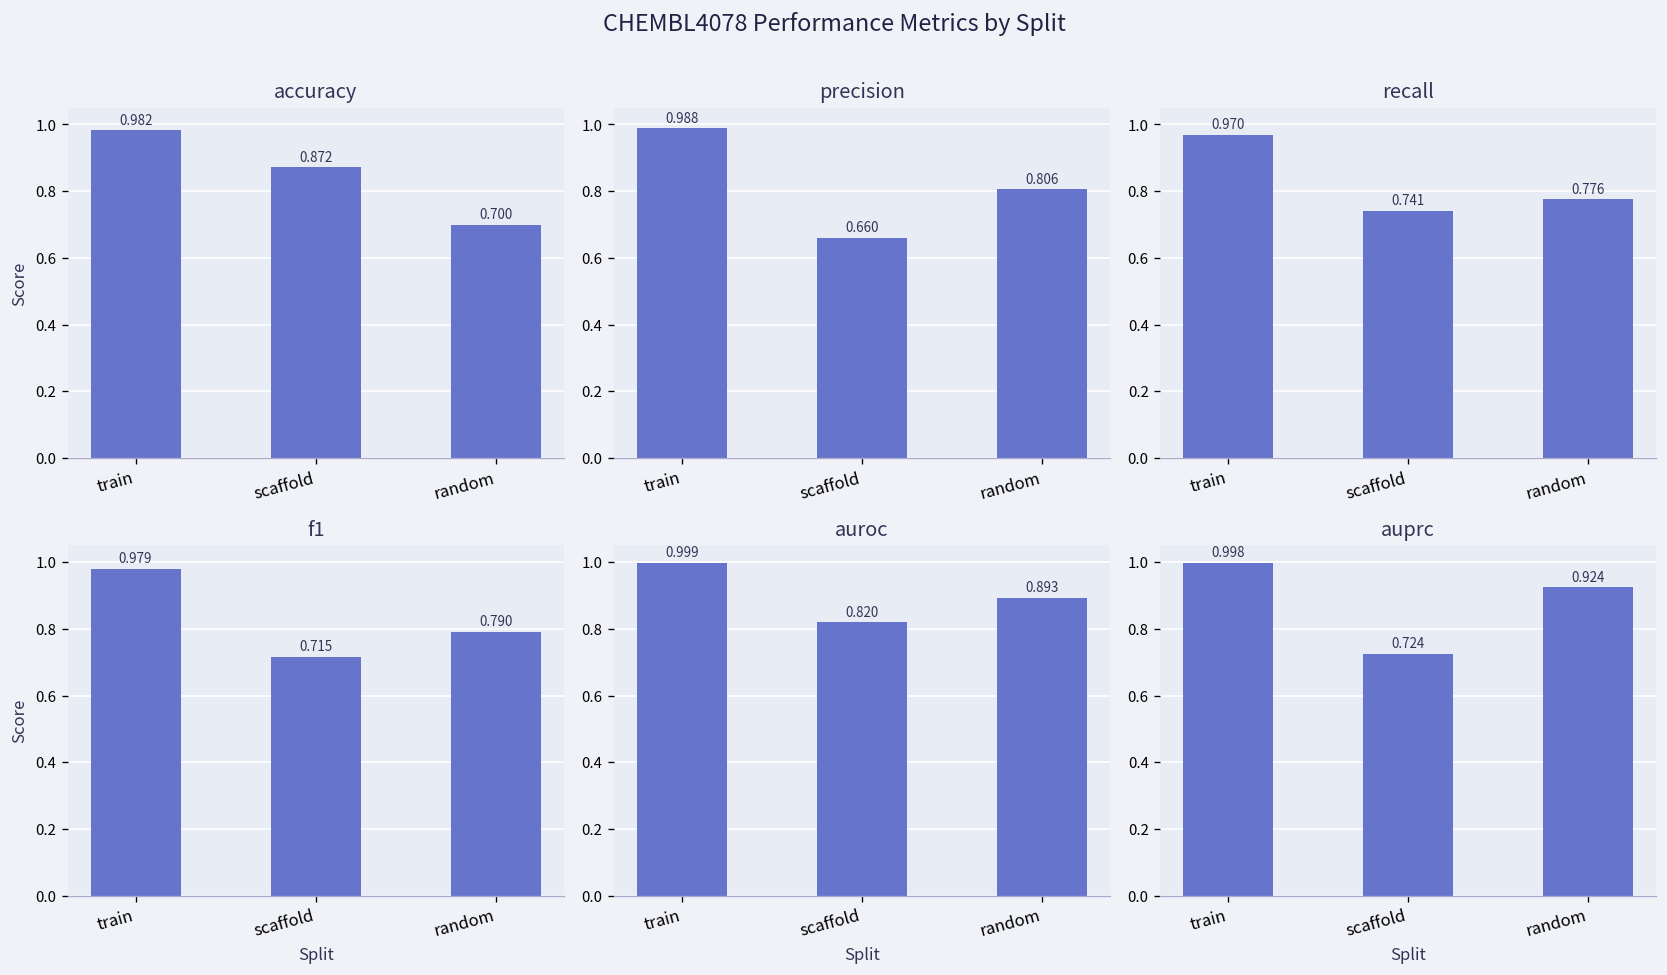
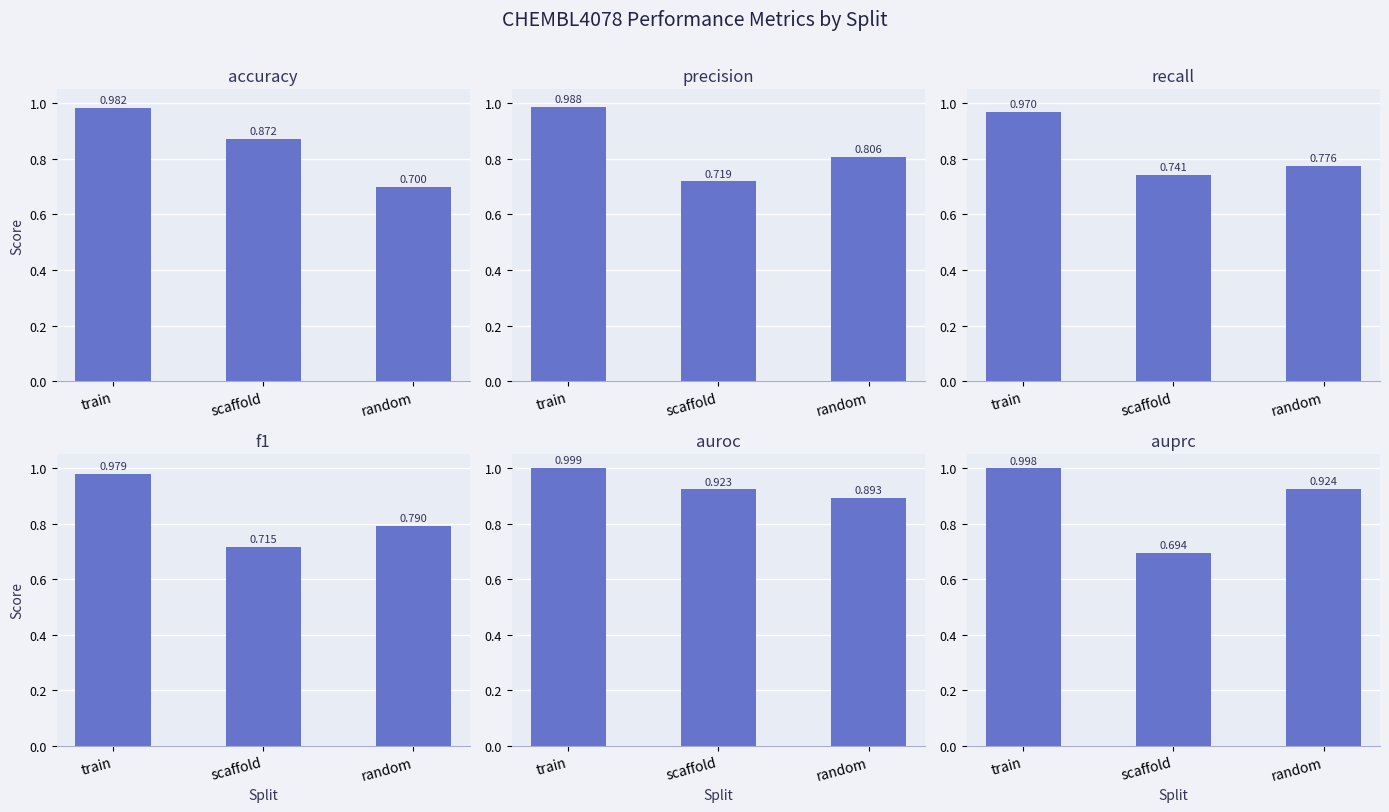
  {
    "accuracy": {
      "train": 0.982,
      "scaffold": 0.872,
      "random": 0.700
    },
    "precision": {
      "train": 0.988,
-     "scaffold": 0.660,
+     "scaffold": 0.719,
      "random": 0.806
    },
    "recall": {
      "train": 0.970,
      "scaffold": 0.741,
      "random": 0.776
    },
    "f1": {
      "train": 0.979,
      "scaffold": 0.715,
      "random": 0.790
    },
    "auroc": {
      "train": 0.999,
-     "scaffold": 0.820,
+     "scaffold": 0.923,
      "random": 0.893
    },
    "auprc": {
      "train": 0.998,
-     "scaffold": 0.724,
+     "scaffold": 0.694,
      "random": 0.924
    }
  }
